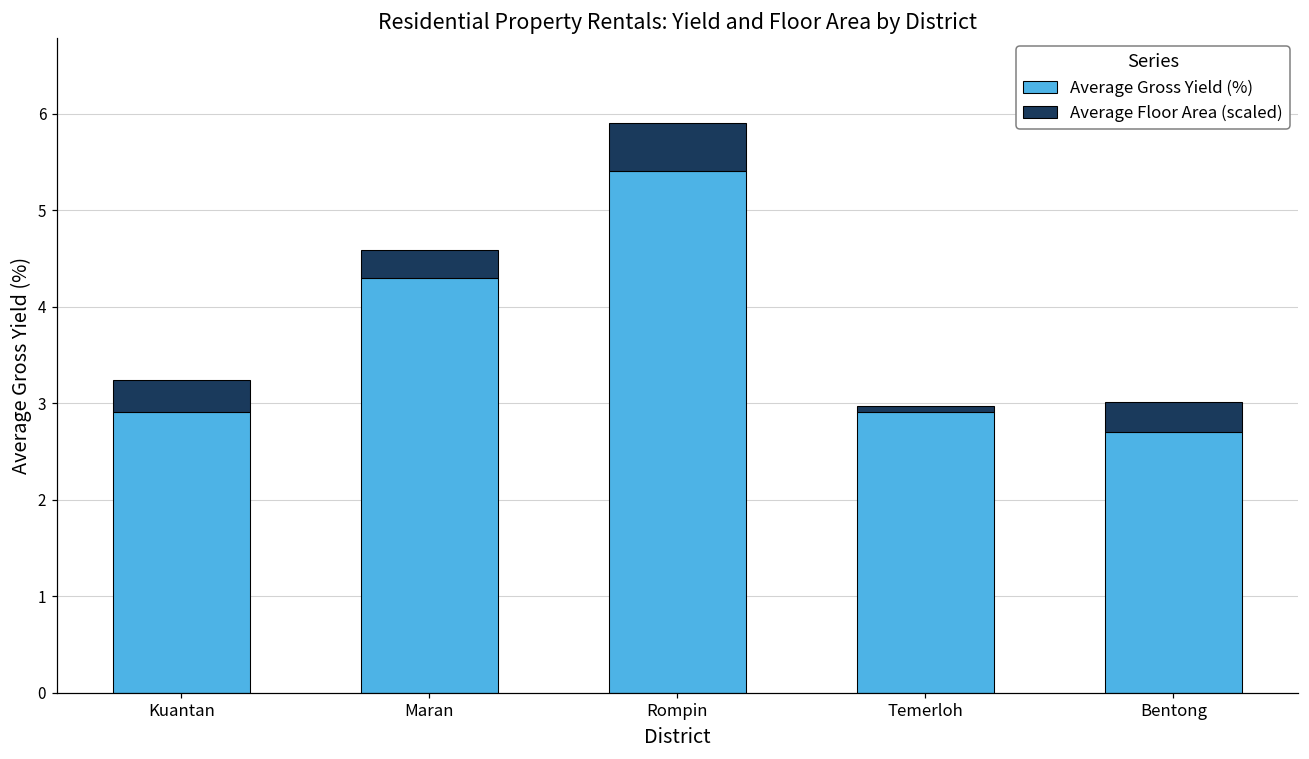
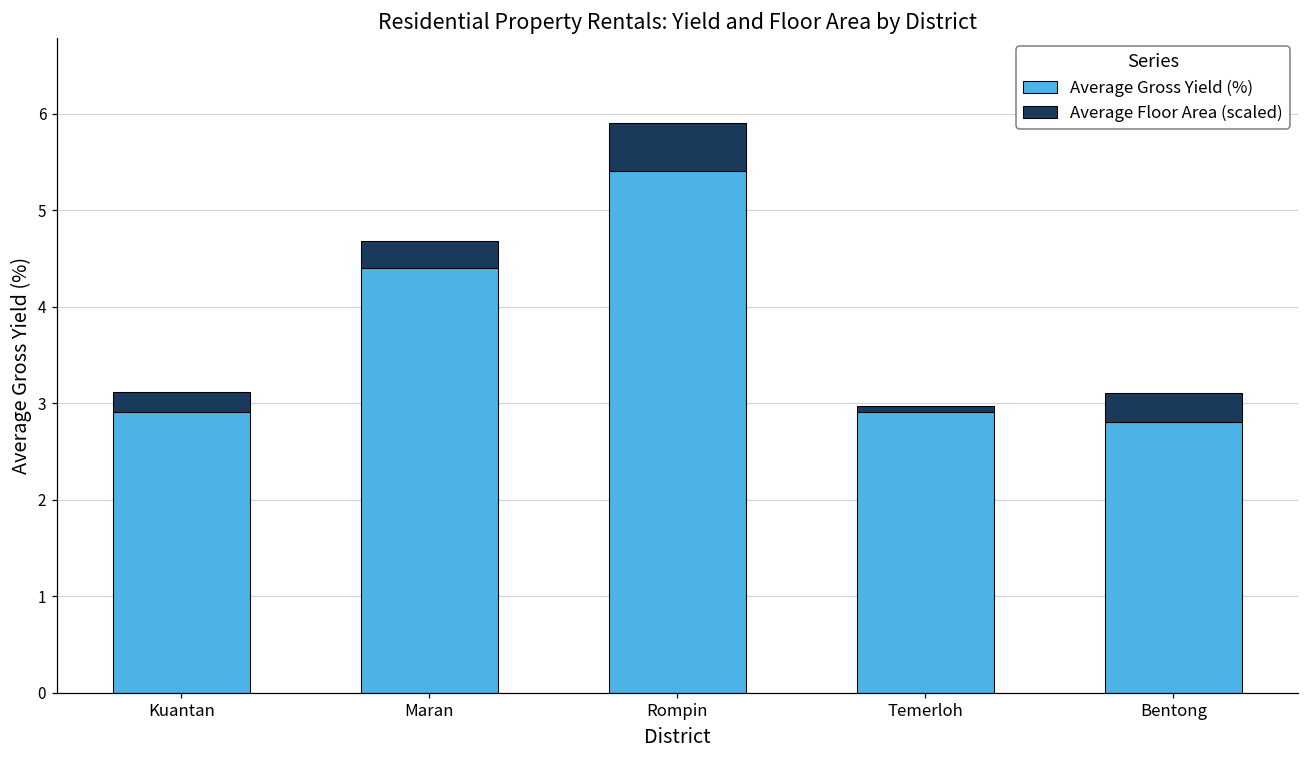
  {
    "Average Gross Yield (%)": {
      "Kuantan": 2.9,
-     "Maran": 4.3,
+     "Maran": 4.4,
      "Rompin": 5.4,
      "Temerloh": 2.9,
-     "Bentong": 2.7
+     "Bentong": 2.8
    },
    "Average Floor Area (scaled)": {
-     "Kuantan": 0.3,
+     "Kuantan": 0.2,
      "Maran": 0.3,
      "Rompin": 0.5,
      "Temerloh": 0.1,
      "Bentong": 0.3
    }
  }
